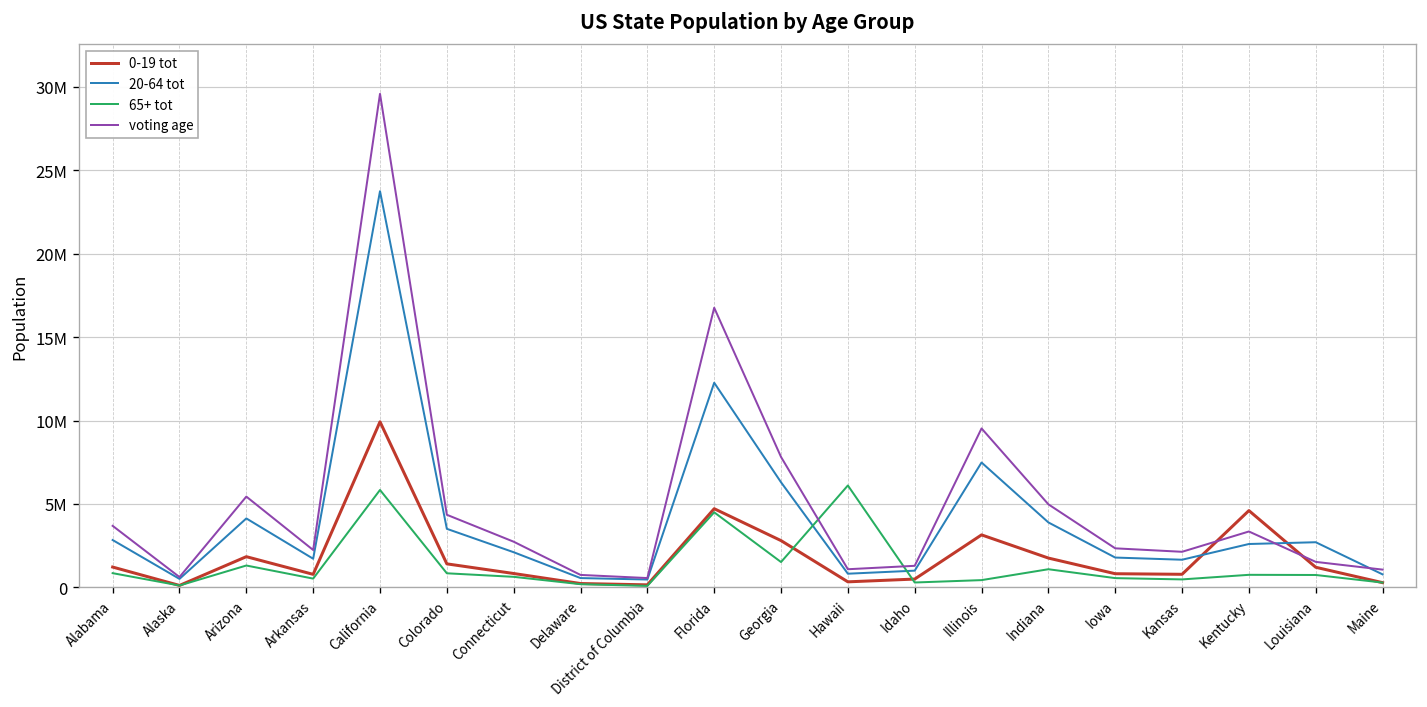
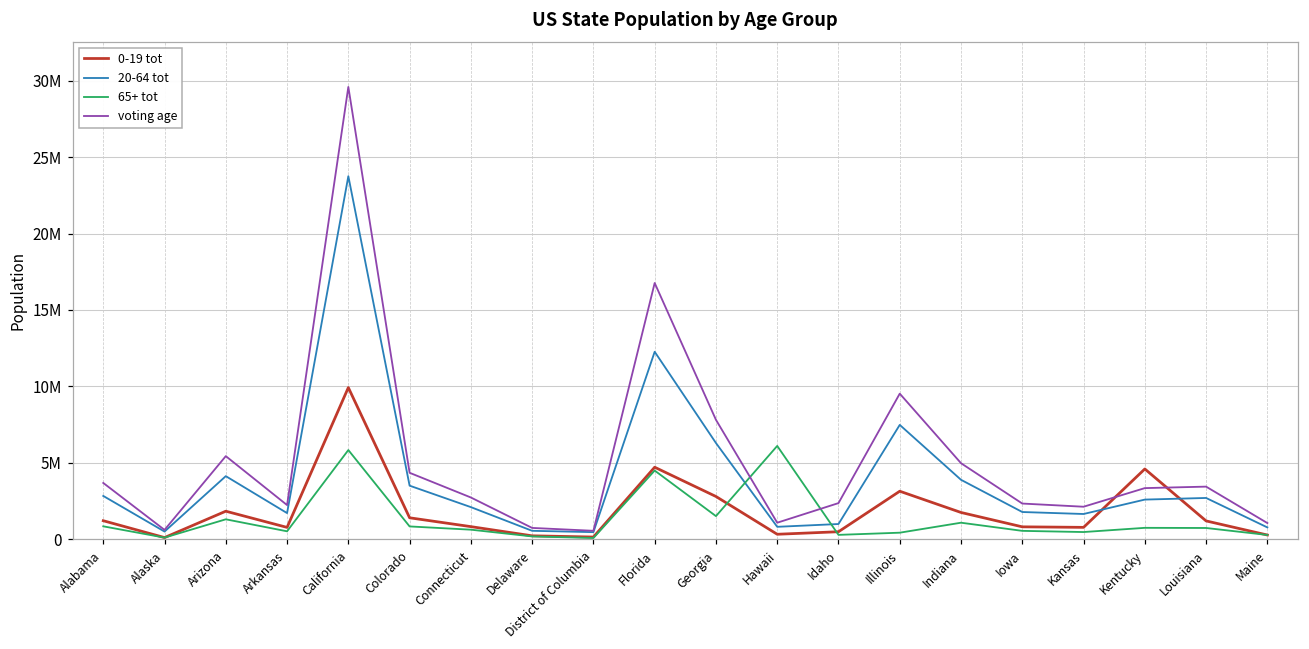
  {
    "0-19 tot": {
      "Alabama": 1200000,
      "Arizona": 1800000,
      "Arkansas": 800000,
      "California": 9900000,
      "Colorado": 1400000,
      "Connecticut": 800000,
      "Florida": 4700000,
      "Georgia": 2800000,
      "Hawaii": 300000,
      "Idaho": 500000,
      "Illinois": 3100000,
      "Indiana": 1800000,
      "Iowa": 800000,
      "Kansas": 800000,
      "Kentucky": 4600000,
      "Louisiana": 1200000
    },
    "20-64 tot": {
      "Alabama": 2800000,
      "Arizona": 4100000,
      "Arkansas": 1700000,
      "California": 23700000,
      "Colorado": 3500000,
      "Connecticut": 2100000,
      "Delaware": 600000,
      "Florida": 12300000,
      "Georgia": 6300000,
      "Hawaii": 800000,
      "Idaho": 1000000,
      "Illinois": 7500000,
      "Indiana": 3900000,
      "Iowa": 1800000,
      "Kansas": 1700000,
      "Kentucky": 2600000,
      "Louisiana": 2700000,
      "Maine": 800000
    },
    "65+ tot": {
      "Alabama": 800000,
      "Arizona": 1300000,
      "Arkansas": 500000,
      "California": 5800000,
      "Colorado": 800000,
      "Connecticut": 600000,
      "Florida": 4500000,
      "Georgia": 1500000,
      "Hawaii": 6100000,
      "Idaho": 300000,
      "Illinois": 400000,
      "Indiana": 1100000,
      "Iowa": 600000,
      "Kansas": 500000,
      "Kentucky": 800000,
      "Louisiana": 700000
    },
    "voting age": {
      "Alabama": 3700000,
      "Arizona": 5400000,
      "Arkansas": 2200000,
      "California": 29600000,
      "Colorado": 4400000,
      "Connecticut": 2700000,
      "Delaware": 700000,
      "Florida": 16800000,
      "Georgia": 7800000,
      "Hawaii": 1100000,
-     "Idaho": 1300000,
+     "Idaho": 2400000,
      "Illinois": 9500000,
      "Indiana": 5000000,
      "Iowa": 2300000,
      "Kansas": 2100000,
      "Kentucky": 3300000,
-     "Louisiana": 1500000,
+     "Louisiana": 3400000,
      "Maine": 1100000
    }
  }
